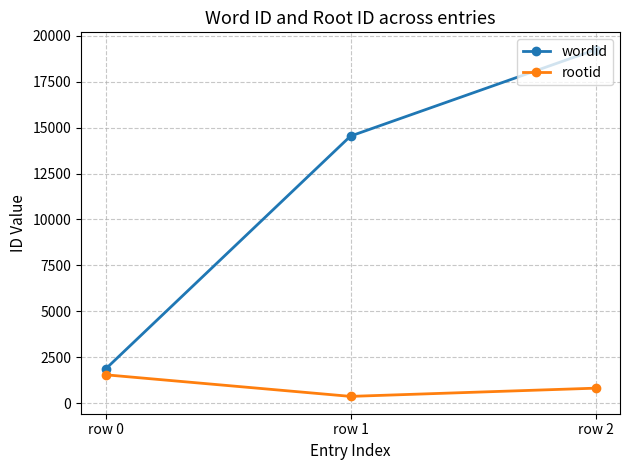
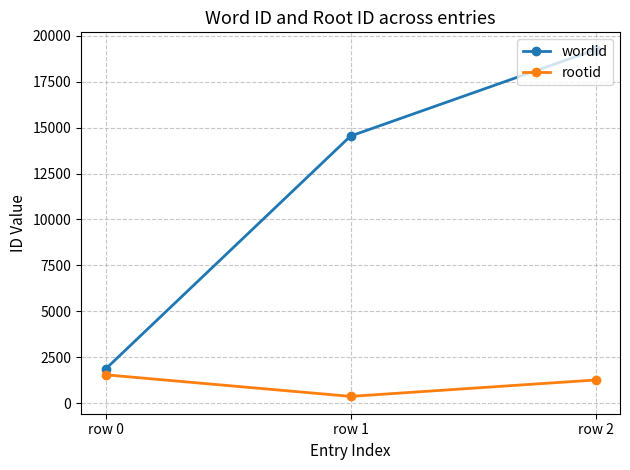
  {
    "wordid": {
      "row 0": 1800,
      "row 1": 14500
    },
    "rootid": {
      "row 0": 1500,
      "row 1": 400,
-     "row 2": 800
+     "row 2": 1300
    }
  }
